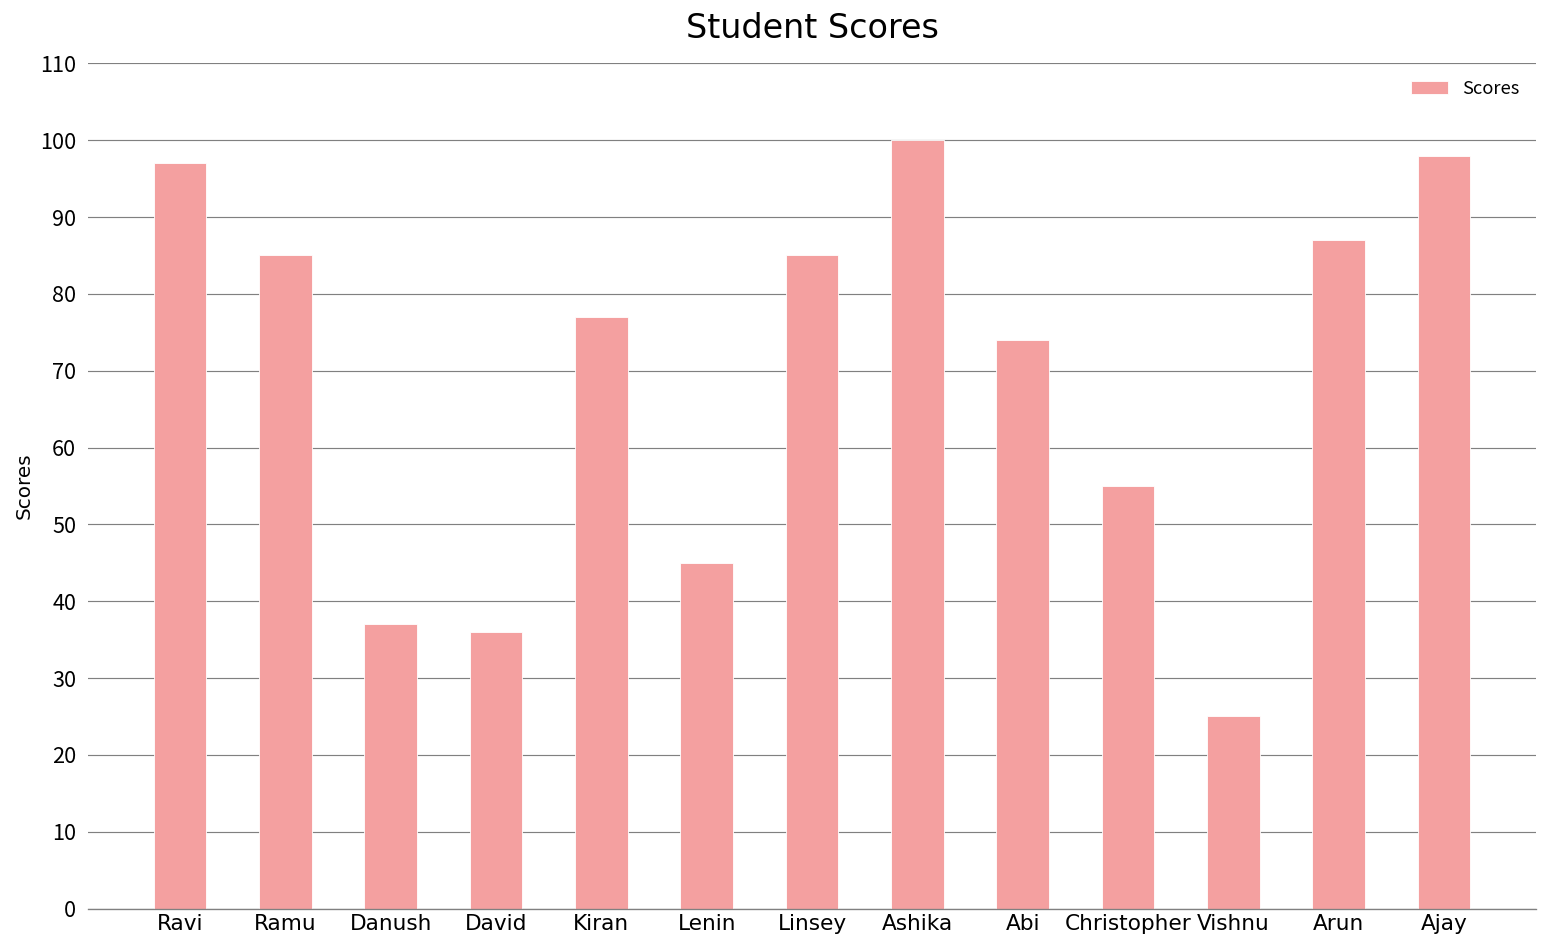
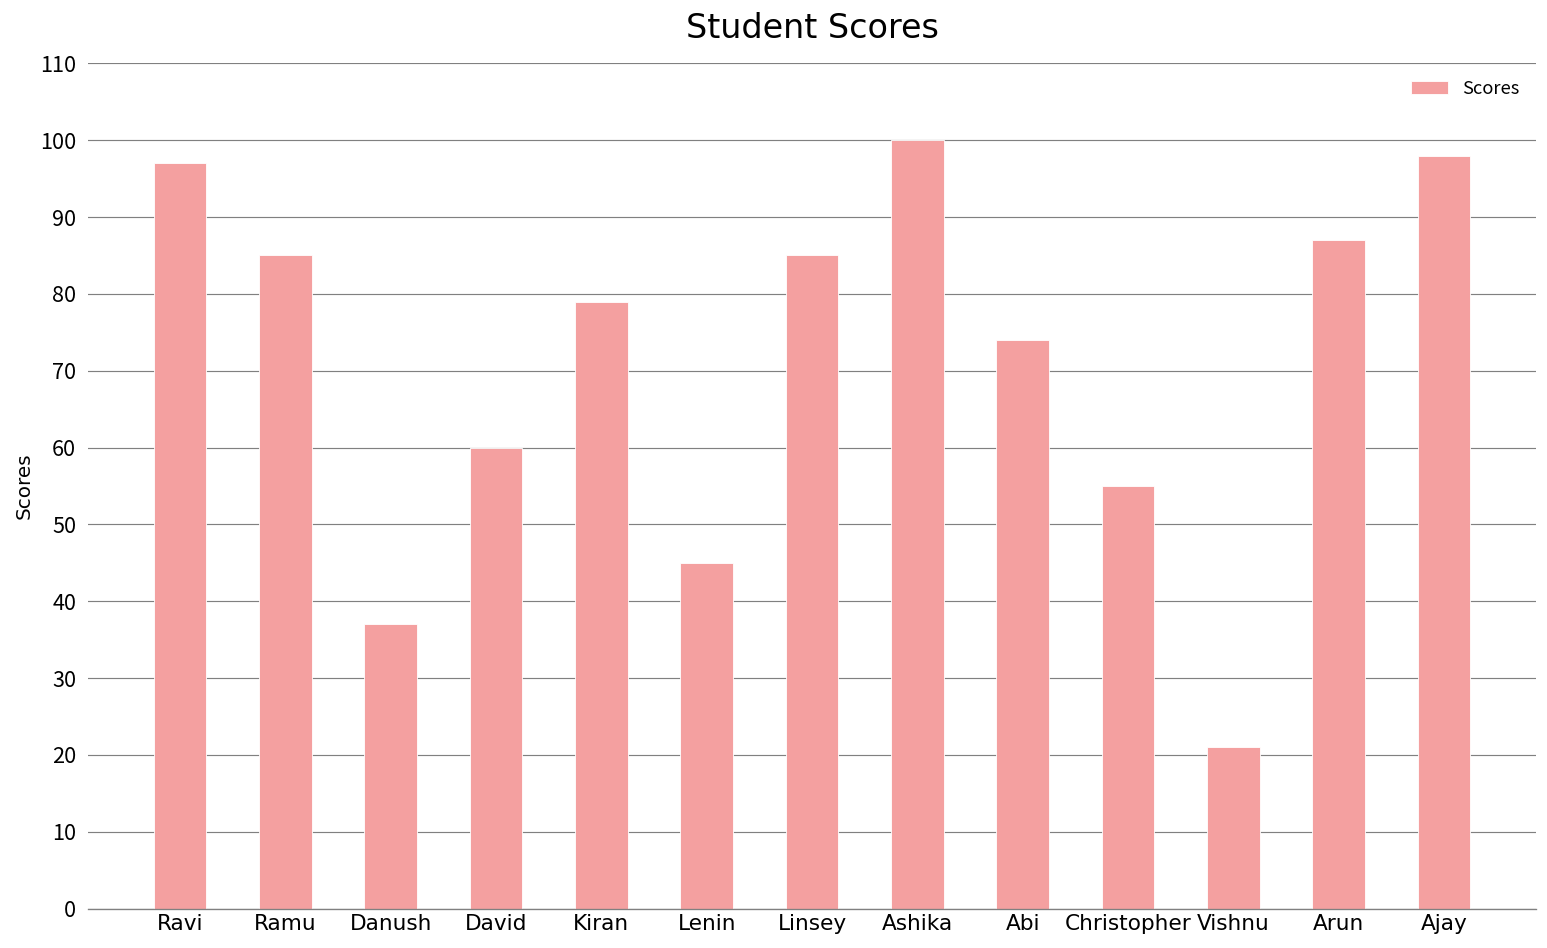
  {
    "Ravi": 97,
    "Ramu": 85,
    "Danush": 37,
-   "David": 36,
-   "Kiran": 77,
+   "David": 60,
+   "Kiran": 79,
    "Lenin": 45,
    "Linsey": 85,
    "Ashika": 100,
    "Abi": 74,
    "Christopher": 55,
-   "Vishnu": 25,
+   "Vishnu": 21,
    "Arun": 87,
    "Ajay": 98
  }
